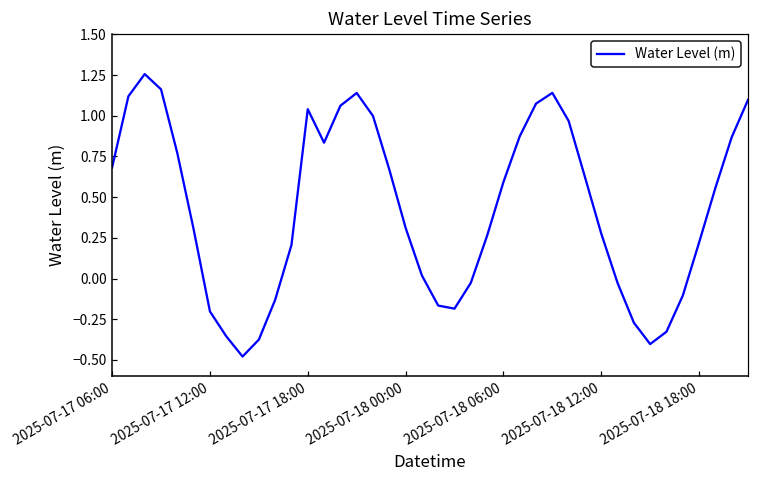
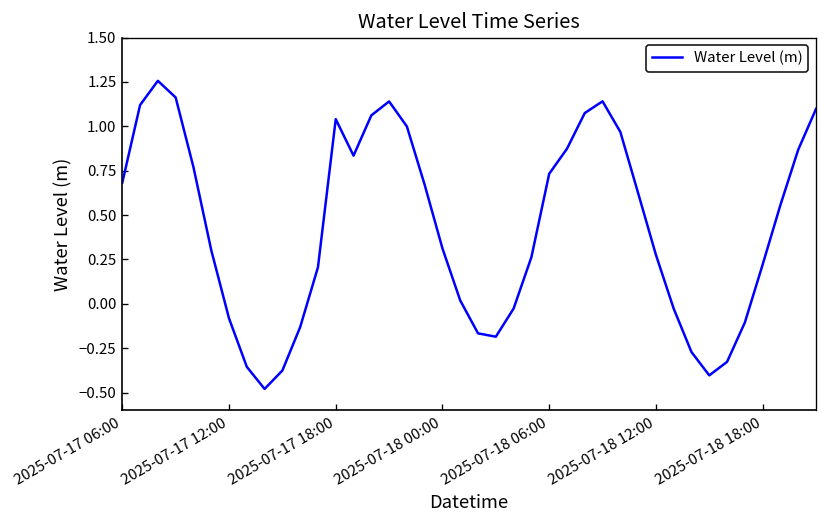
  {
    "2025-07-17 06:00": 0.68,
-   "2025-07-17 12:00": -0.20,
+   "2025-07-17 12:00": -0.08,
    "2025-07-17 18:00": 1.04,
    "2025-07-18 00:00": 0.31,
-   "2025-07-18 06:00": 0.59,
+   "2025-07-18 06:00": 0.73,
    "2025-07-18 12:00": 0.28,
    "2025-07-18 18:00": 0.22
  }
